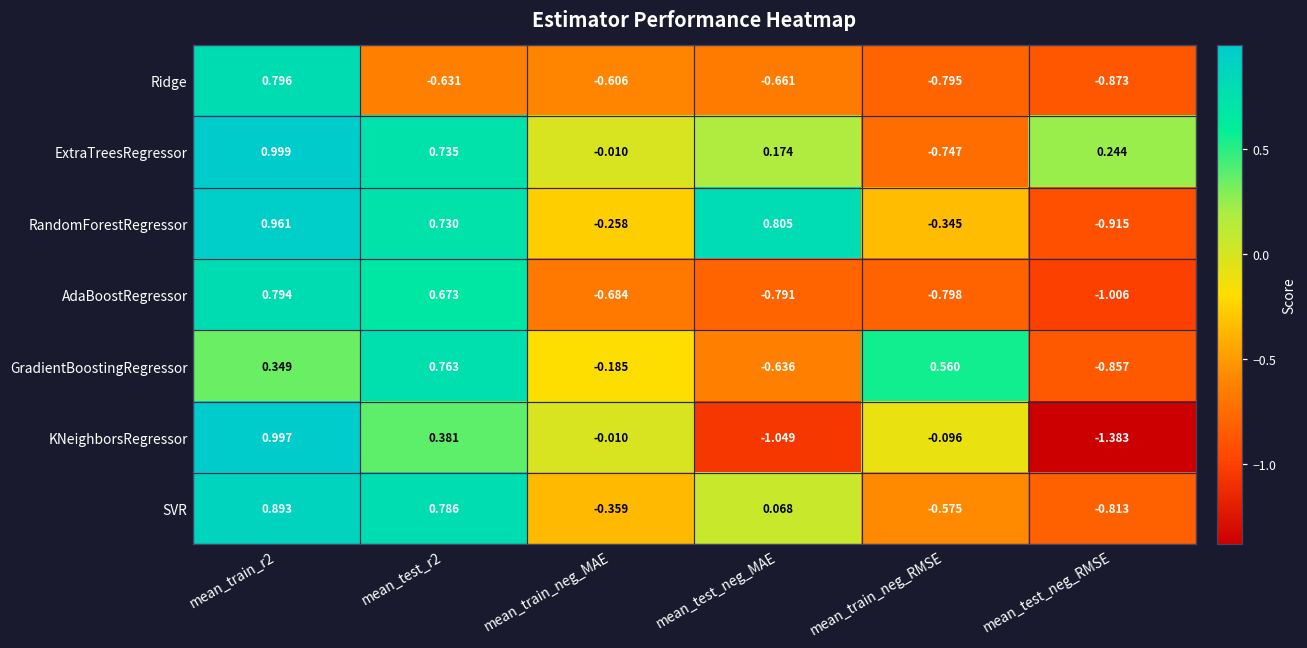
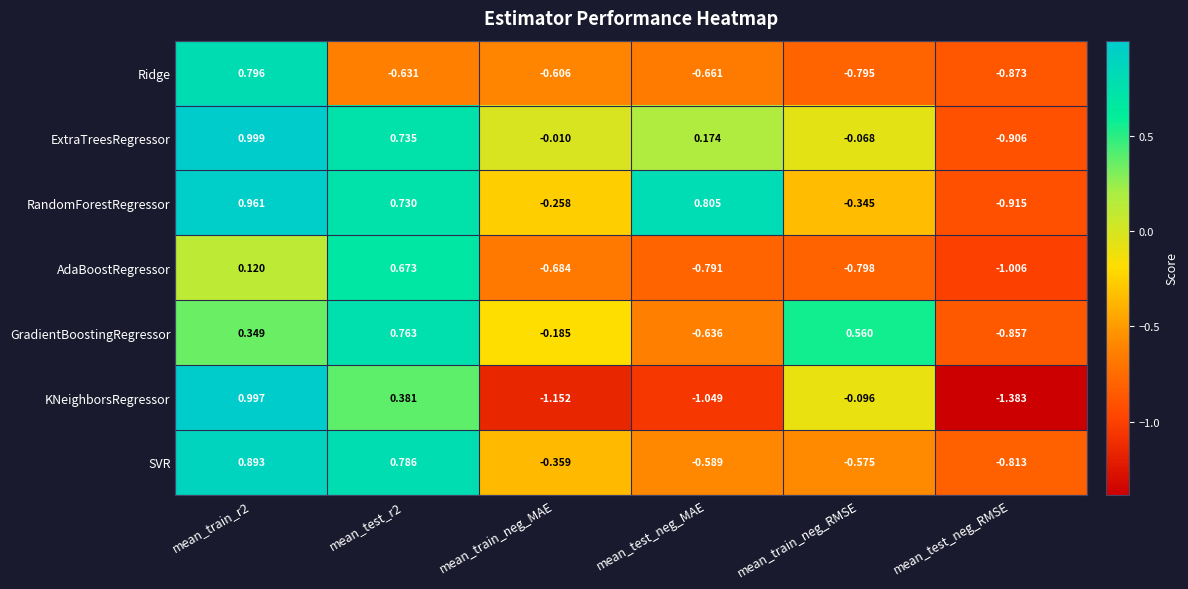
  {
    "Ridge": {
      "mean_train_r2": 0.796,
      "mean_test_r2": -0.631,
      "mean_train_neg_MAE": -0.606,
      "mean_test_neg_MAE": -0.661,
      "mean_train_neg_RMSE": -0.795,
      "mean_test_neg_RMSE": -0.873
    },
    "ExtraTreesRegressor": {
      "mean_train_r2": 0.999,
      "mean_test_r2": 0.735,
      "mean_train_neg_MAE": -0.010,
      "mean_test_neg_MAE": 0.174,
-     "mean_train_neg_RMSE": -0.747,
-     "mean_test_neg_RMSE": 0.244
+     "mean_train_neg_RMSE": -0.068,
+     "mean_test_neg_RMSE": -0.906
    },
    "RandomForestRegressor": {
      "mean_train_r2": 0.961,
      "mean_test_r2": 0.730,
      "mean_train_neg_MAE": -0.258,
      "mean_test_neg_MAE": 0.805,
      "mean_train_neg_RMSE": -0.345,
      "mean_test_neg_RMSE": -0.915
    },
    "AdaBoostRegressor": {
-     "mean_train_r2": 0.794,
+     "mean_train_r2": 0.120,
      "mean_test_r2": 0.673,
      "mean_train_neg_MAE": -0.684,
      "mean_test_neg_MAE": -0.791,
      "mean_train_neg_RMSE": -0.798,
      "mean_test_neg_RMSE": -1.006
    },
    "GradientBoostingRegressor": {
      "mean_train_r2": 0.349,
      "mean_test_r2": 0.763,
      "mean_train_neg_MAE": -0.185,
      "mean_test_neg_MAE": -0.636,
      "mean_train_neg_RMSE": 0.560,
      "mean_test_neg_RMSE": -0.857
    },
    "KNeighborsRegressor": {
      "mean_train_r2": 0.997,
      "mean_test_r2": 0.381,
-     "mean_train_neg_MAE": -0.010,
+     "mean_train_neg_MAE": -1.152,
      "mean_test_neg_MAE": -1.049,
      "mean_train_neg_RMSE": -0.096,
      "mean_test_neg_RMSE": -1.383
    },
    "SVR": {
      "mean_train_r2": 0.893,
      "mean_test_r2": 0.786,
      "mean_train_neg_MAE": -0.359,
-     "mean_test_neg_MAE": 0.068,
+     "mean_test_neg_MAE": -0.589,
      "mean_train_neg_RMSE": -0.575,
      "mean_test_neg_RMSE": -0.813
    }
  }
